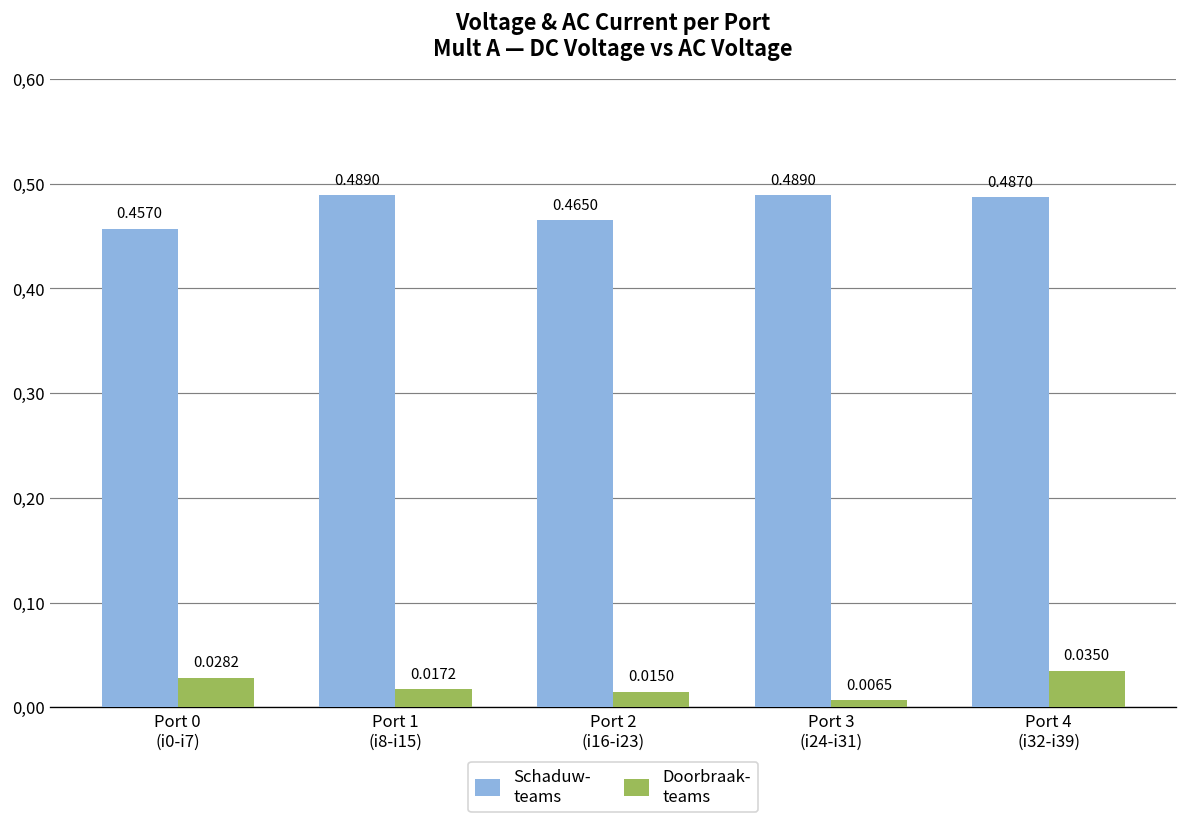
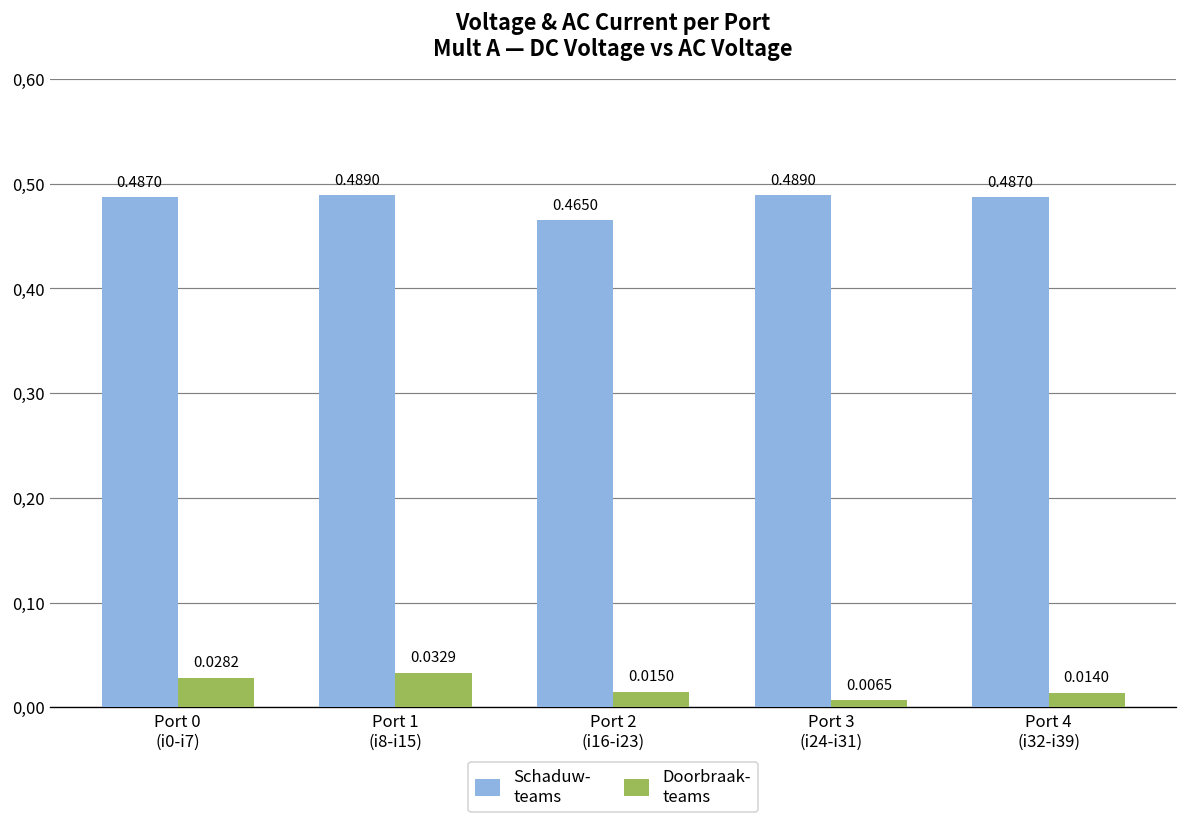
  {
    "Schaduw- teams": {
-     "Port 0 (i0-i7)": 0.4570,
+     "Port 0 (i0-i7)": 0.4870,
      "Port 1 (i8-i15)": 0.4890,
      "Port 2 (i16-i23)": 0.4650,
      "Port 3 (i24-i31)": 0.4890,
      "Port 4 (i32-i39)": 0.4870
    },
    "Doorbraak- teams": {
      "Port 0 (i0-i7)": 0.0282,
-     "Port 1 (i8-i15)": 0.0172,
+     "Port 1 (i8-i15)": 0.0329,
      "Port 2 (i16-i23)": 0.0150,
      "Port 3 (i24-i31)": 0.0065,
-     "Port 4 (i32-i39)": 0.0350
+     "Port 4 (i32-i39)": 0.0140
    }
  }
